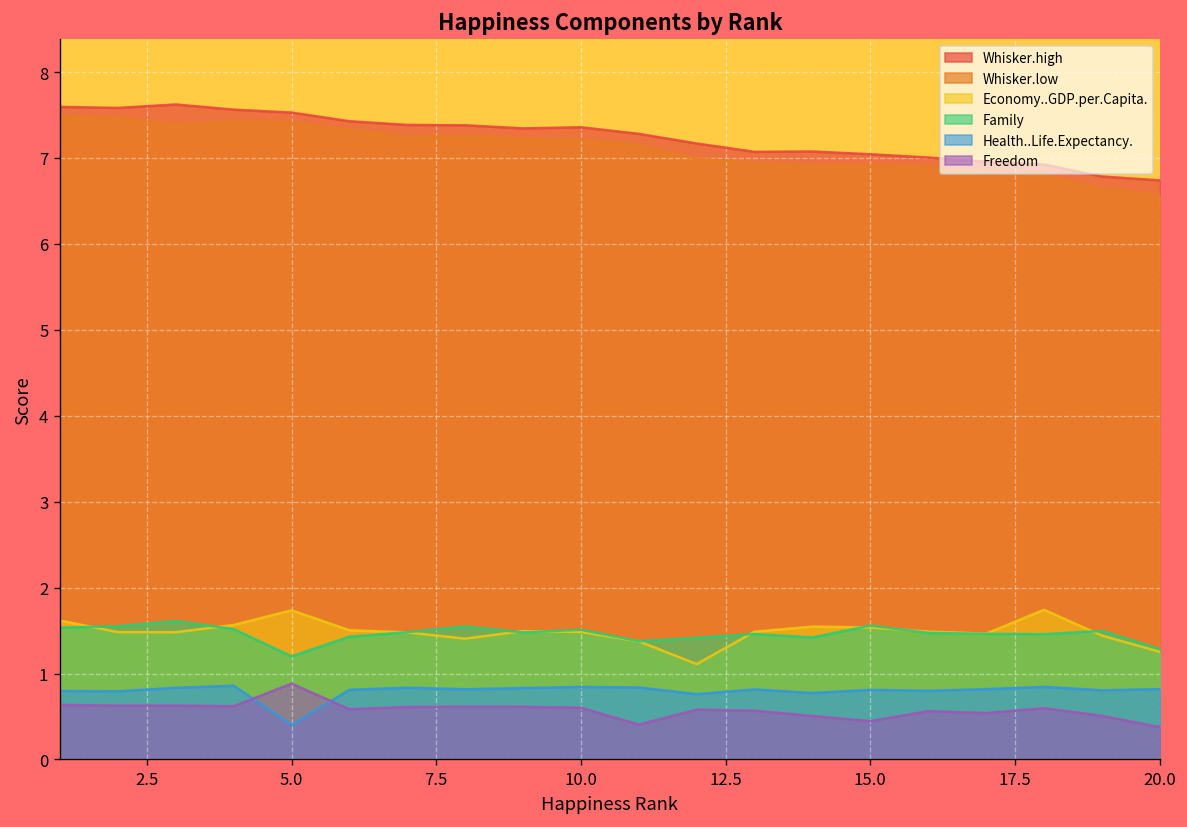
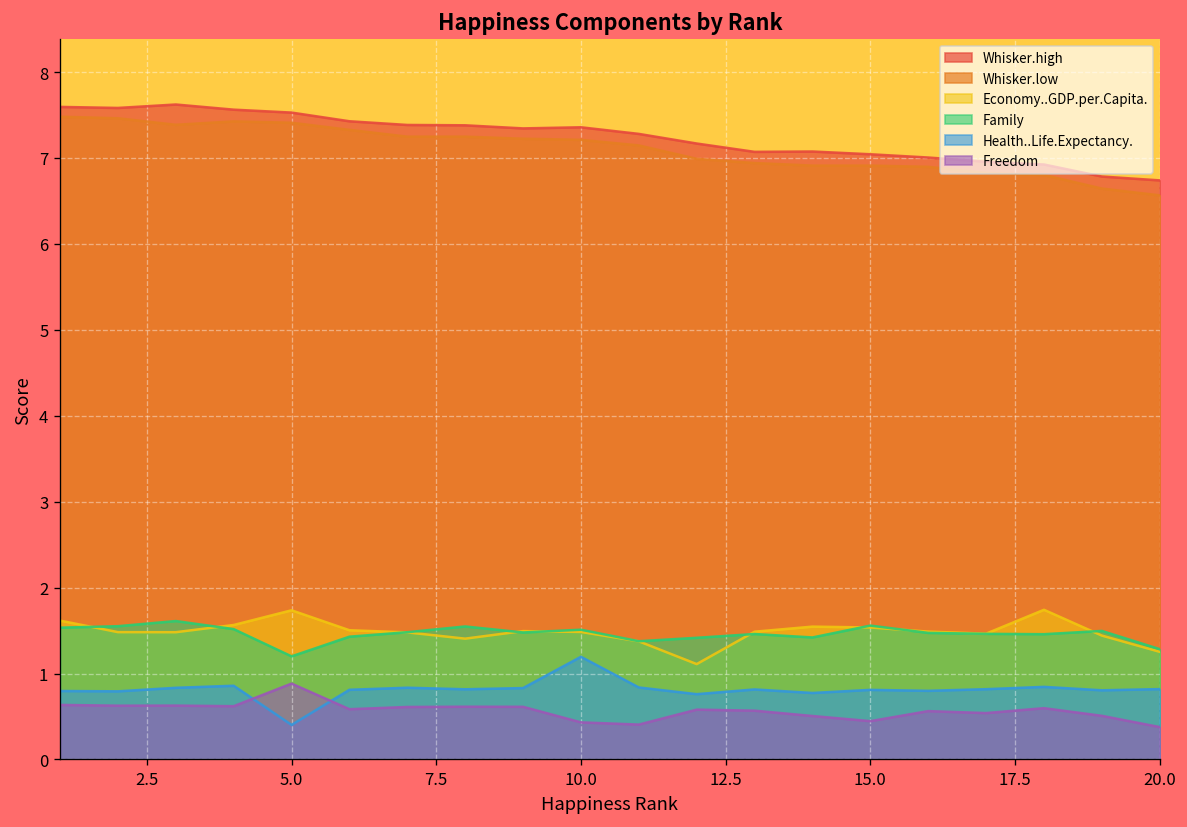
  {
    "Economy..GDP.per.Capita.": {
      "5.0": 1.7
    },
    "Family": {
      "5.0": 1.2
    },
    "Health..Life.Expectancy.": {
      "5.0": 0.4,
-     "10.0": 0.8,
+     "10.0": 1.2,
      "15.0": 0.8,
      "20.0": 0.8
    },
    "Freedom": {
      "5.0": 0.9,
-     "10.0": 0.6,
+     "10.0": 0.4,
      "15.0": 0.4,
      "20.0": 0.4
    }
  }
